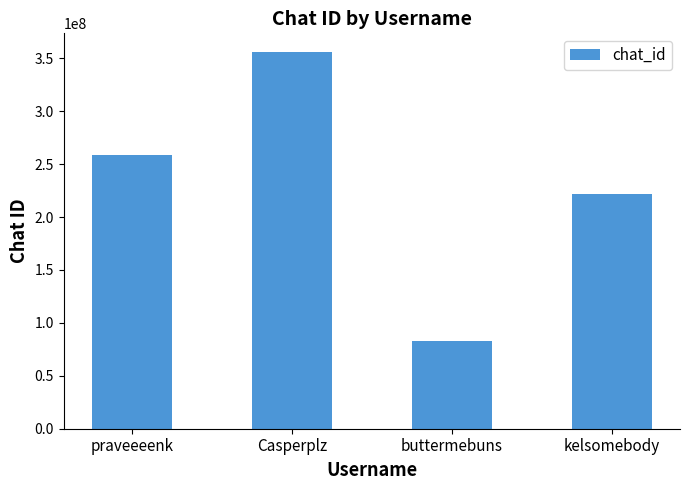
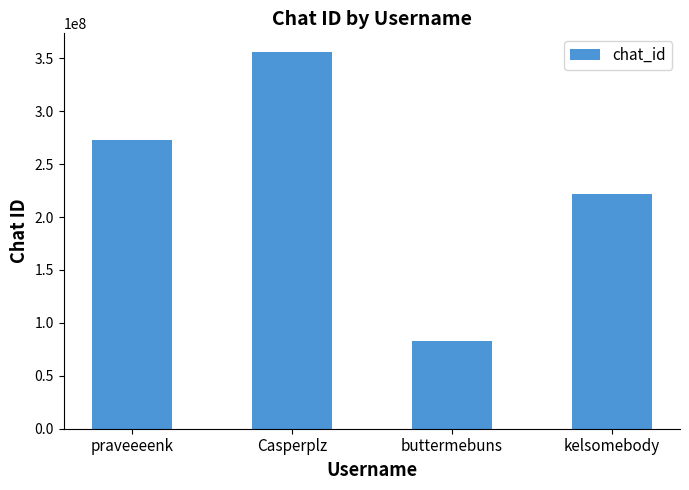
  {
-   "praveeeenk": 259000000,
+   "praveeeenk": 273000000,
    "Casperplz": 356000000,
    "buttermebuns": 83000000,
    "kelsomebody": 222000000
  }
